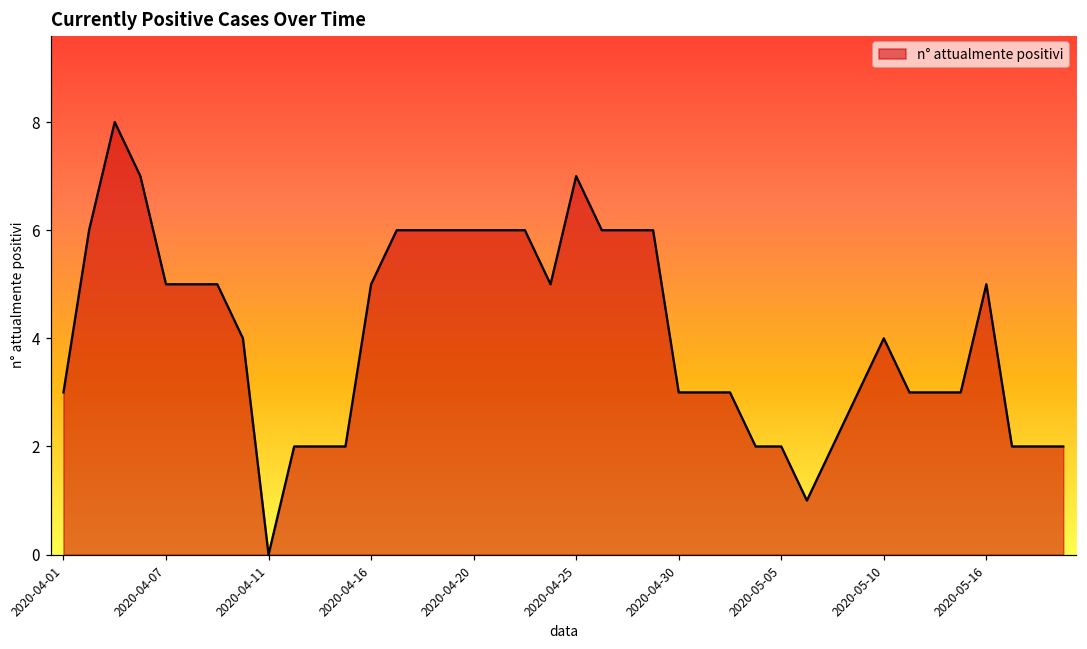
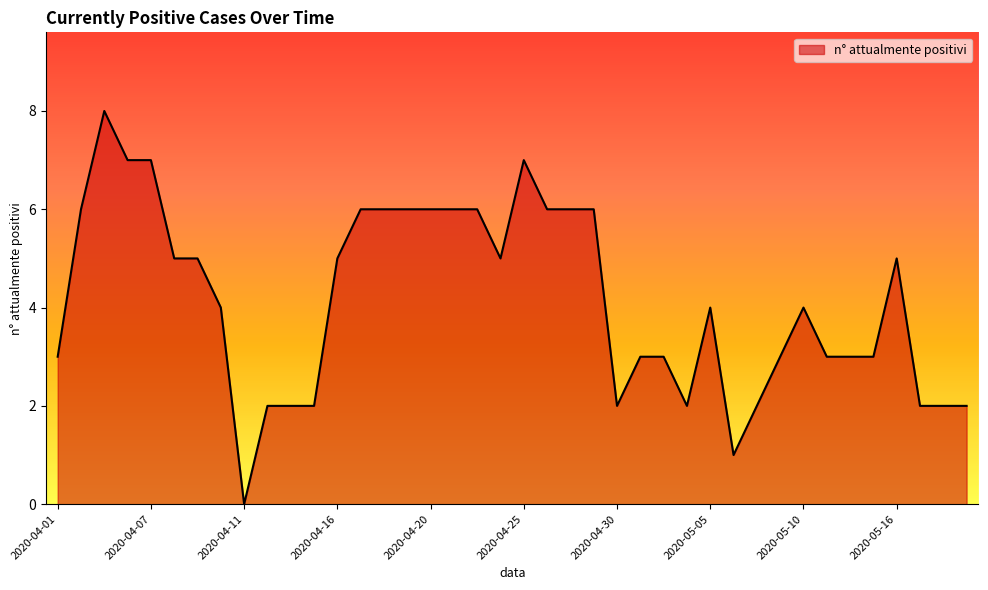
  {
    "2020-04-01": 3,
-   "2020-04-07": 5,
+   "2020-04-07": 7,
    "2020-04-11": 0,
    "2020-04-16": 5,
    "2020-04-20": 6,
    "2020-04-25": 7,
-   "2020-04-30": 3,
-   "2020-05-05": 2,
+   "2020-04-30": 2,
+   "2020-05-05": 4,
    "2020-05-10": 4,
    "2020-05-16": 5
  }
